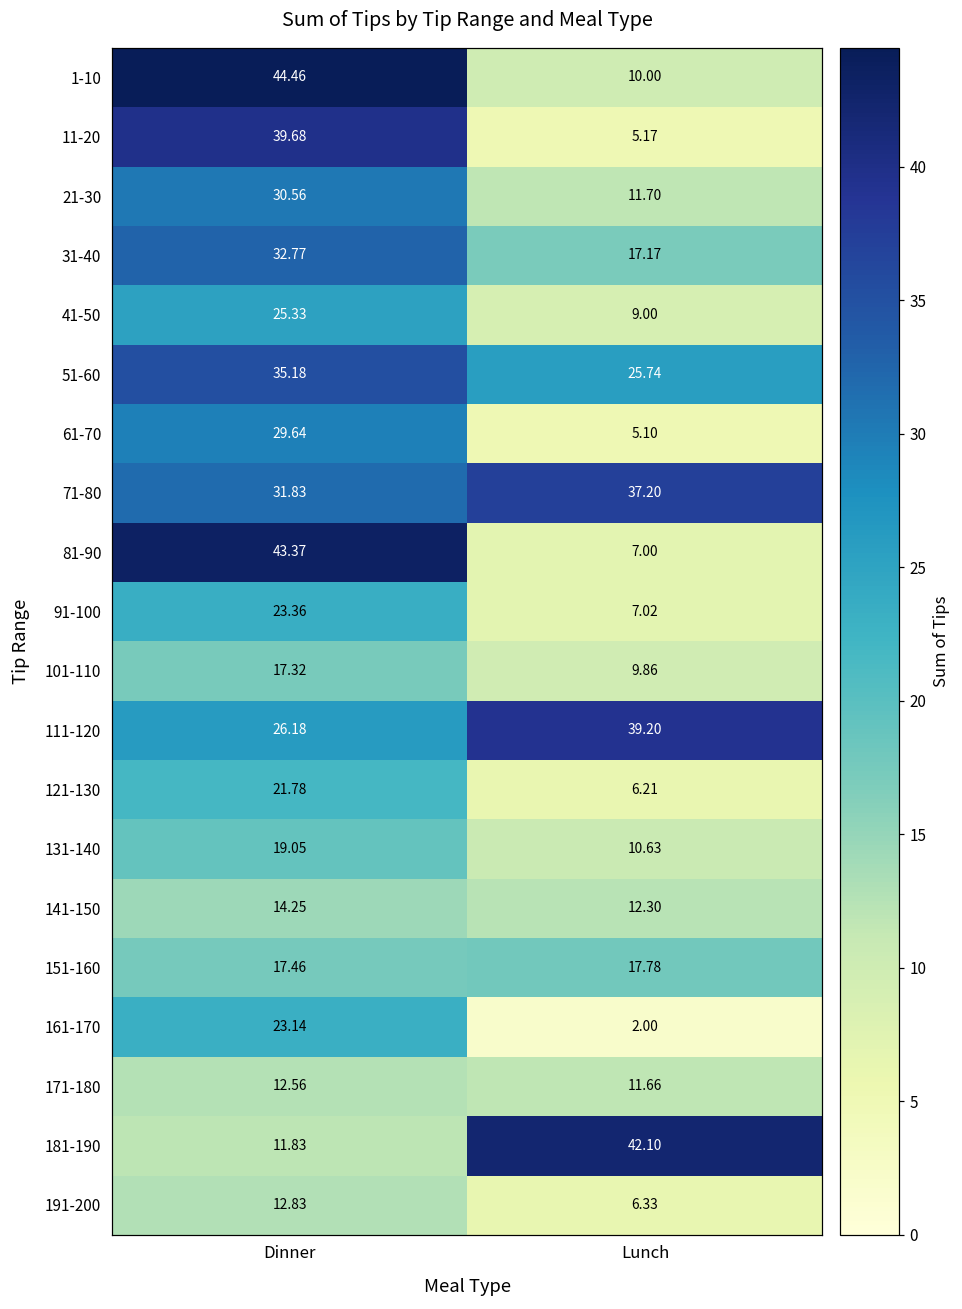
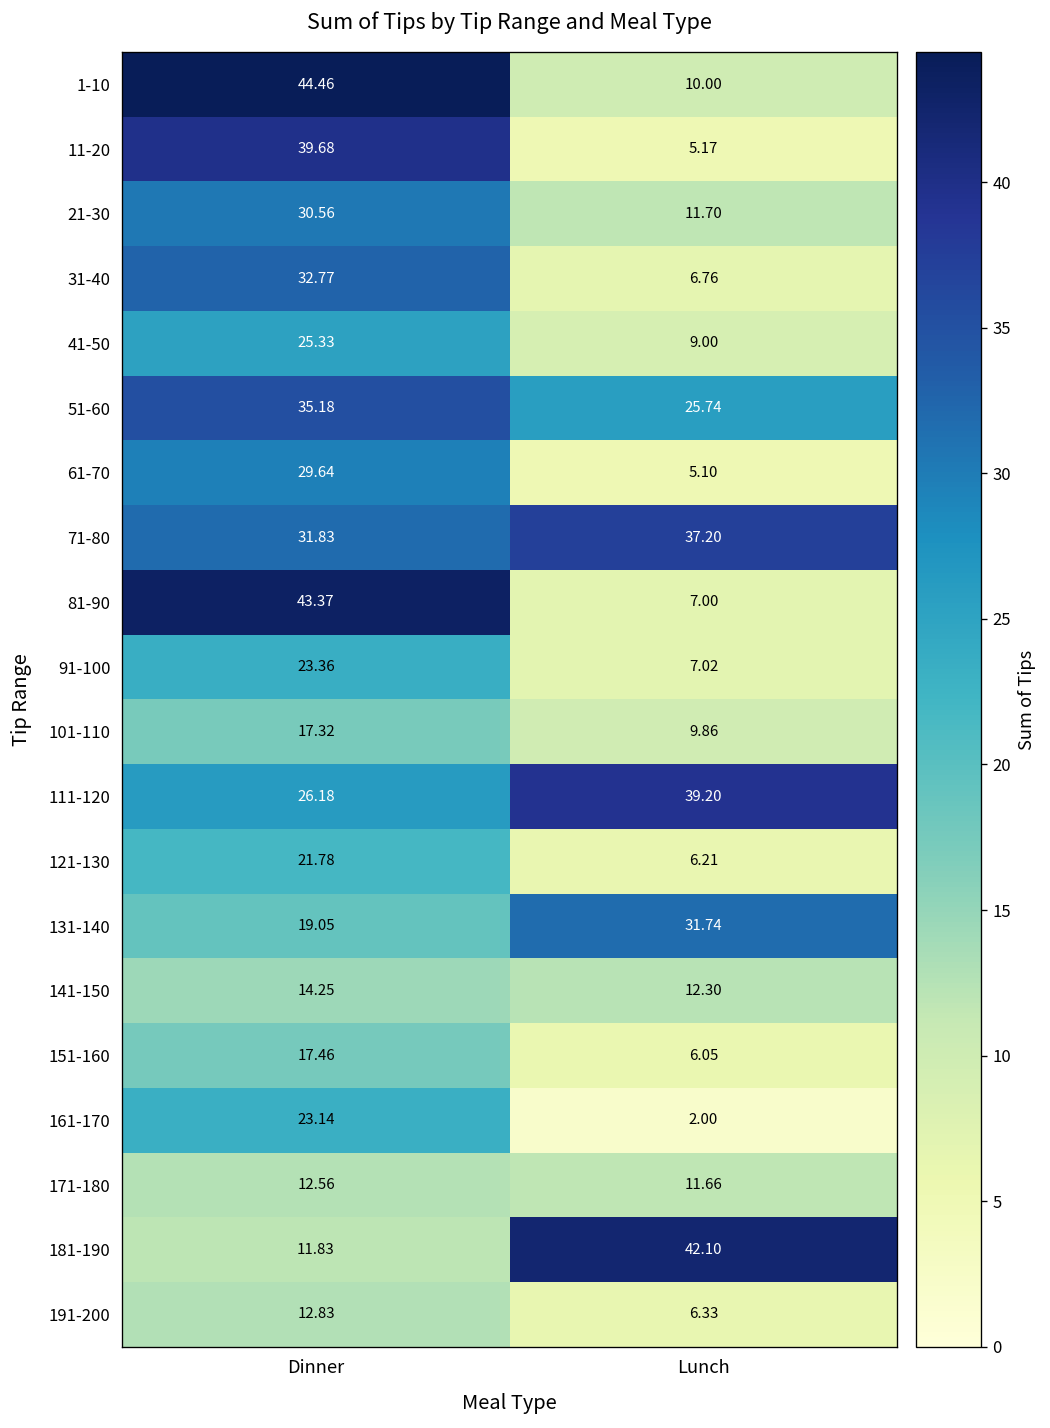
  {
    "1-10": {
      "Dinner": 44.46,
      "Lunch": 10.00
    },
    "11-20": {
      "Dinner": 39.68,
      "Lunch": 5.17
    },
    "21-30": {
      "Dinner": 30.56,
      "Lunch": 11.70
    },
    "31-40": {
      "Dinner": 32.77,
-     "Lunch": 17.17
+     "Lunch": 6.76
    },
    "41-50": {
      "Dinner": 25.33,
      "Lunch": 9.00
    },
    "51-60": {
      "Dinner": 35.18,
      "Lunch": 25.74
    },
    "61-70": {
      "Dinner": 29.64,
      "Lunch": 5.10
    },
    "71-80": {
      "Dinner": 31.83,
      "Lunch": 37.20
    },
    "81-90": {
      "Dinner": 43.37,
      "Lunch": 7.00
    },
    "91-100": {
      "Dinner": 23.36,
      "Lunch": 7.02
    },
    "101-110": {
      "Dinner": 17.32,
      "Lunch": 9.86
    },
    "111-120": {
      "Dinner": 26.18,
      "Lunch": 39.20
    },
    "121-130": {
      "Dinner": 21.78,
      "Lunch": 6.21
    },
    "131-140": {
      "Dinner": 19.05,
-     "Lunch": 10.63
+     "Lunch": 31.74
    },
    "141-150": {
      "Dinner": 14.25,
      "Lunch": 12.30
    },
    "151-160": {
      "Dinner": 17.46,
-     "Lunch": 17.78
+     "Lunch": 6.05
    },
    "161-170": {
      "Dinner": 23.14,
      "Lunch": 2.00
    },
    "171-180": {
      "Dinner": 12.56,
      "Lunch": 11.66
    },
    "181-190": {
      "Dinner": 11.83,
      "Lunch": 42.10
    },
    "191-200": {
      "Dinner": 12.83,
      "Lunch": 6.33
    }
  }
